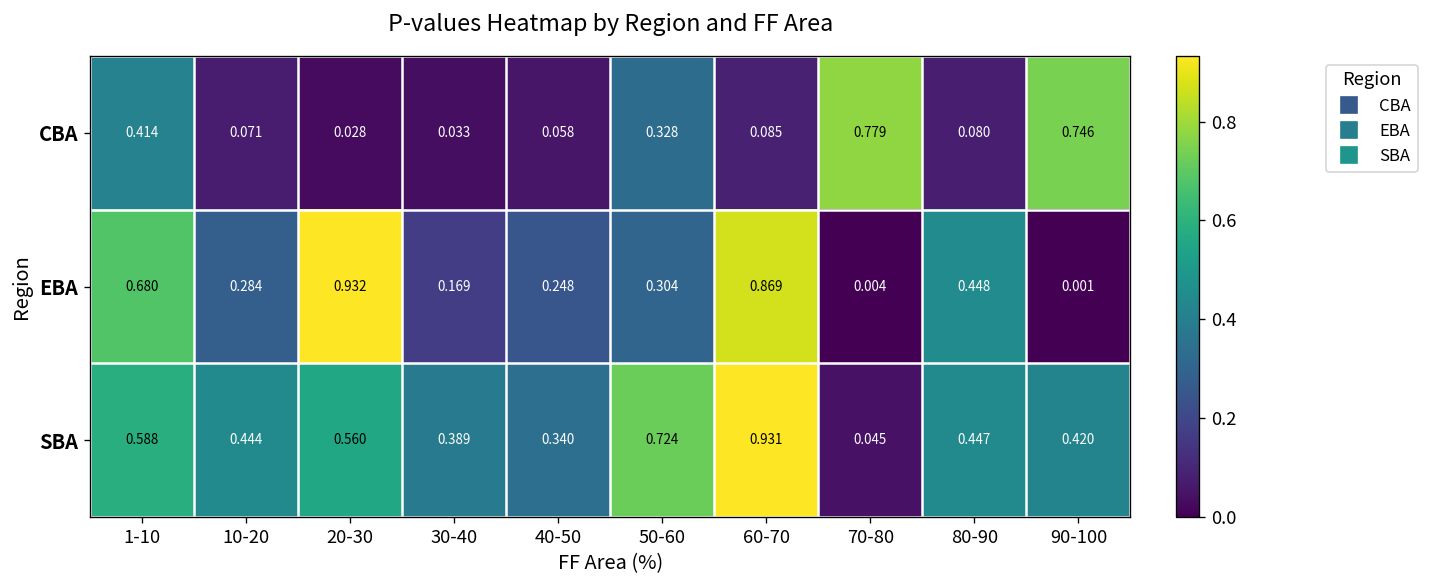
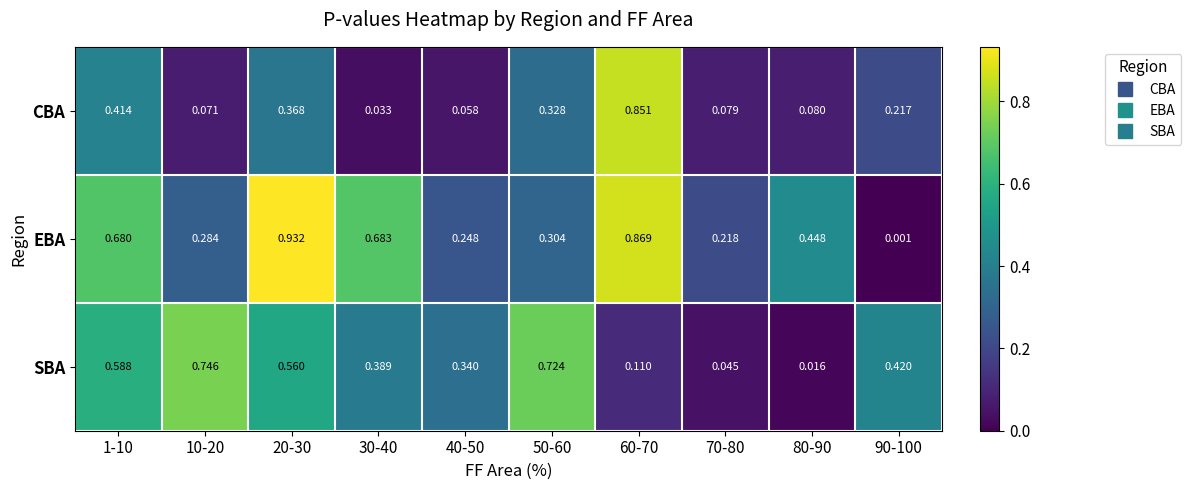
  {
    "CBA": {
      "1-10": 0.414,
      "10-20": 0.071,
-     "20-30": 0.028,
+     "20-30": 0.368,
      "30-40": 0.033,
      "40-50": 0.058,
      "50-60": 0.328,
-     "60-70": 0.085,
-     "70-80": 0.779,
+     "60-70": 0.851,
+     "70-80": 0.079,
      "80-90": 0.080,
-     "90-100": 0.746
+     "90-100": 0.217
    },
    "EBA": {
      "1-10": 0.680,
      "10-20": 0.284,
      "20-30": 0.932,
-     "30-40": 0.169,
+     "30-40": 0.683,
      "40-50": 0.248,
      "50-60": 0.304,
      "60-70": 0.869,
-     "70-80": 0.004,
+     "70-80": 0.218,
      "80-90": 0.448,
      "90-100": 0.001
    },
    "SBA": {
      "1-10": 0.588,
-     "10-20": 0.444,
+     "10-20": 0.746,
      "20-30": 0.560,
      "30-40": 0.389,
      "40-50": 0.340,
      "50-60": 0.724,
-     "60-70": 0.931,
+     "60-70": 0.110,
      "70-80": 0.045,
-     "80-90": 0.447,
+     "80-90": 0.016,
      "90-100": 0.420
    }
  }
